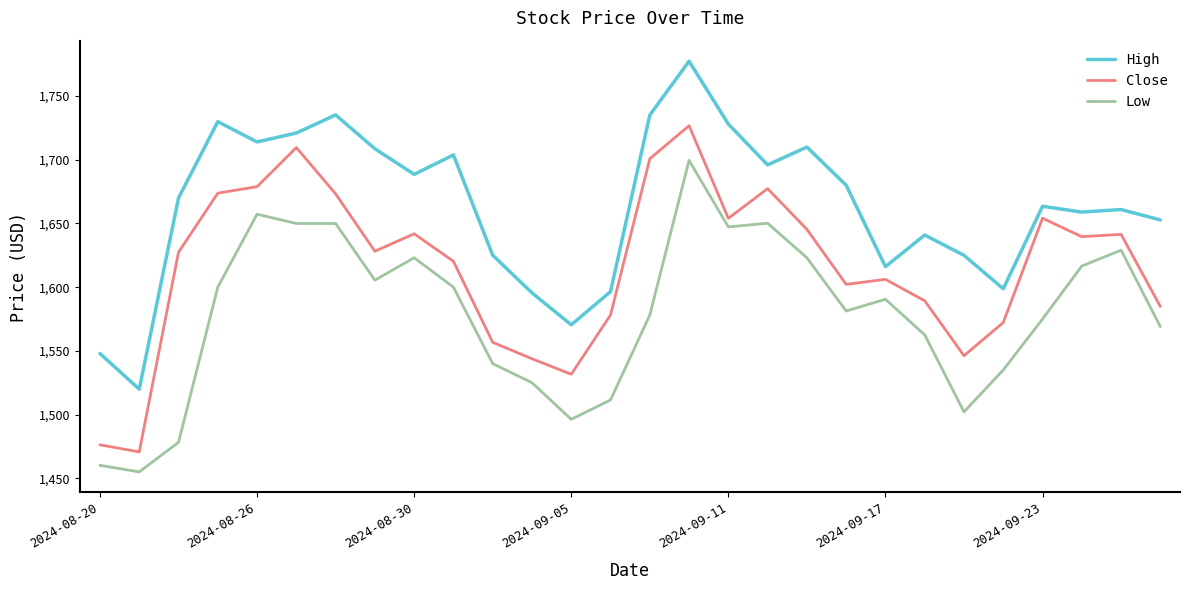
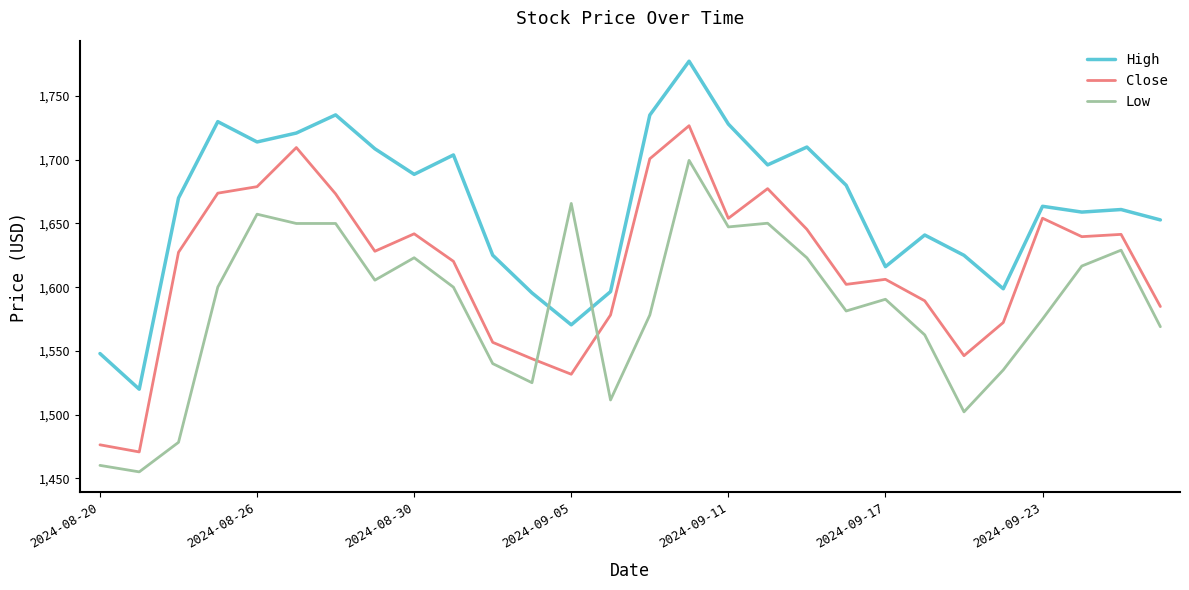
  {
    "High": {
      "2024-08-20": "1,548",
      "2024-08-26": "1,714",
      "2024-08-30": "1,689",
      "2024-09-05": "1,570",
      "2024-09-11": "1,728",
      "2024-09-17": "1,616",
      "2024-09-23": "1,664"
    },
    "Close": {
      "2024-08-20": "1,476",
      "2024-08-26": "1,679",
      "2024-08-30": "1,642",
      "2024-09-05": "1,532",
      "2024-09-11": "1,654",
      "2024-09-17": "1,606",
      "2024-09-23": "1,654"
    },
    "Low": {
      "2024-08-20": "1,460",
      "2024-08-26": "1,657",
      "2024-08-30": "1,623",
-     "2024-09-05": "1,496",
+     "2024-09-05": "1,666",
      "2024-09-11": "1,647",
      "2024-09-17": "1,591",
      "2024-09-23": "1,575"
    }
  }
